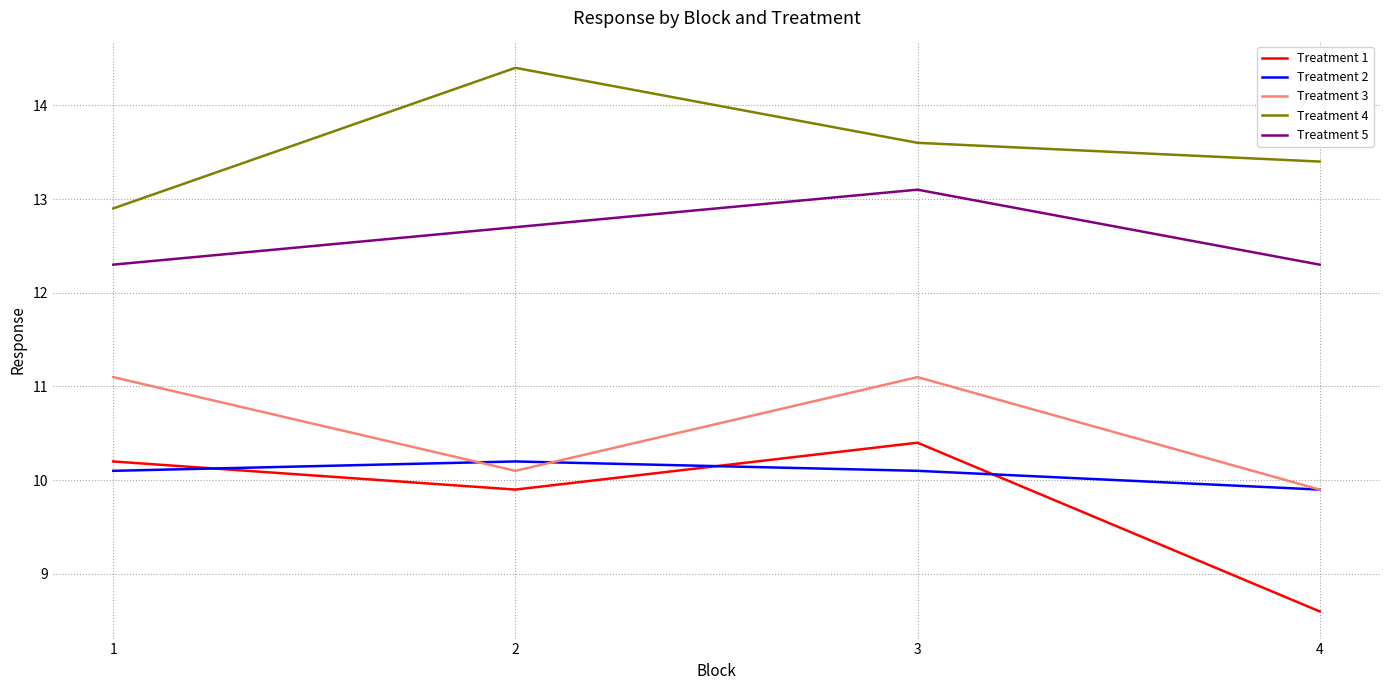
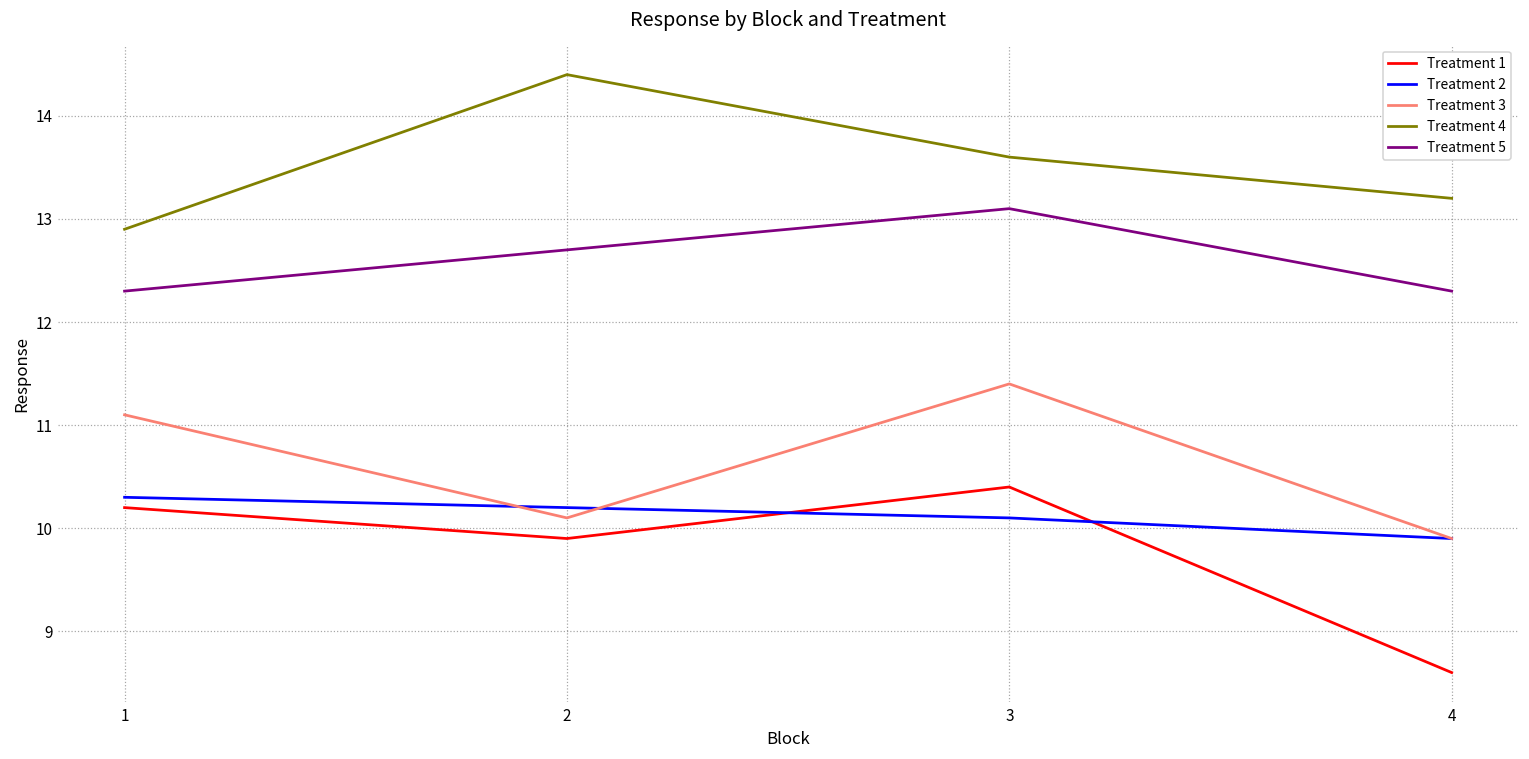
  {
    "Treatment 1": {
      "1": 10.2,
      "2": 9.9,
      "3": 10.4,
      "4": 8.6
    },
    "Treatment 2": {
-     "1": 10.1,
+     "1": 10.3,
      "2": 10.2,
      "3": 10.1
    },
    "Treatment 3": {
      "1": 11.1,
      "2": 10.1,
-     "3": 11.1
+     "3": 11.4
    },
    "Treatment 4": {
      "1": 12.9,
      "2": 14.4,
      "3": 13.6,
-     "4": 13.4
+     "4": 13.2
    },
    "Treatment 5": {
      "1": 12.3,
      "2": 12.7,
      "3": 13.1,
      "4": 12.3
    }
  }
